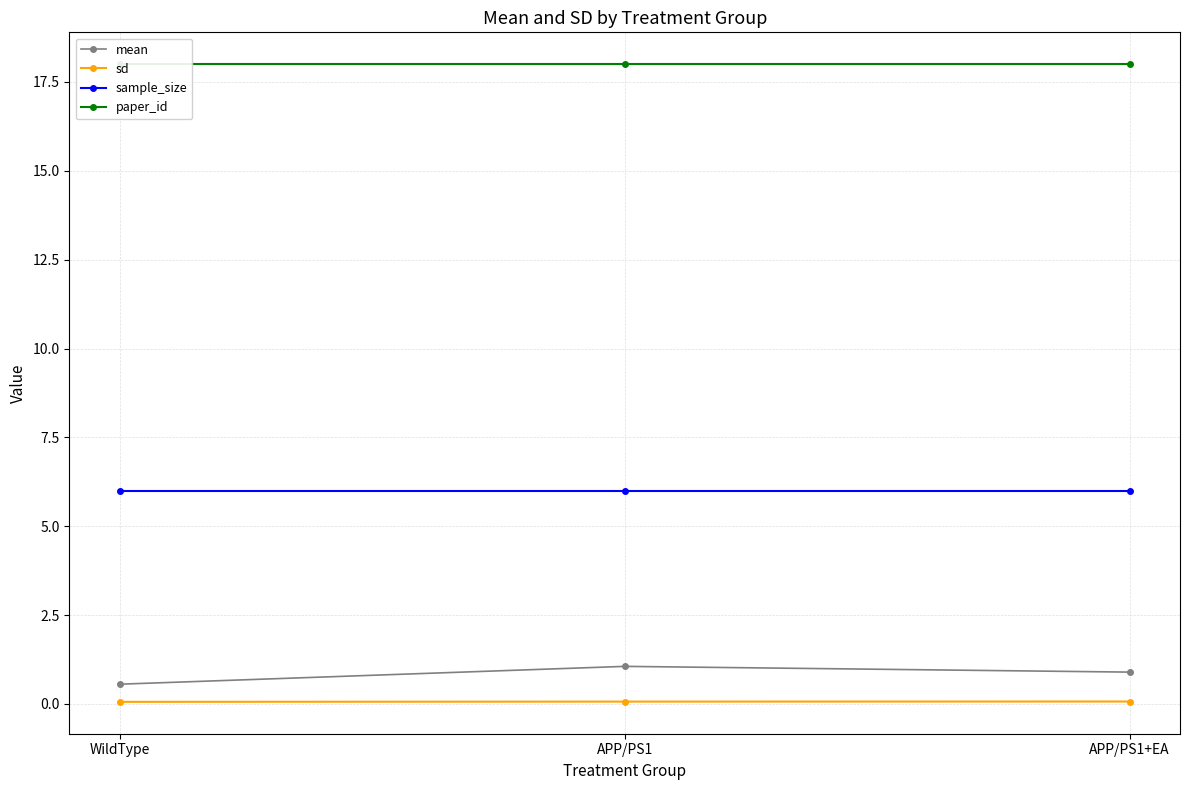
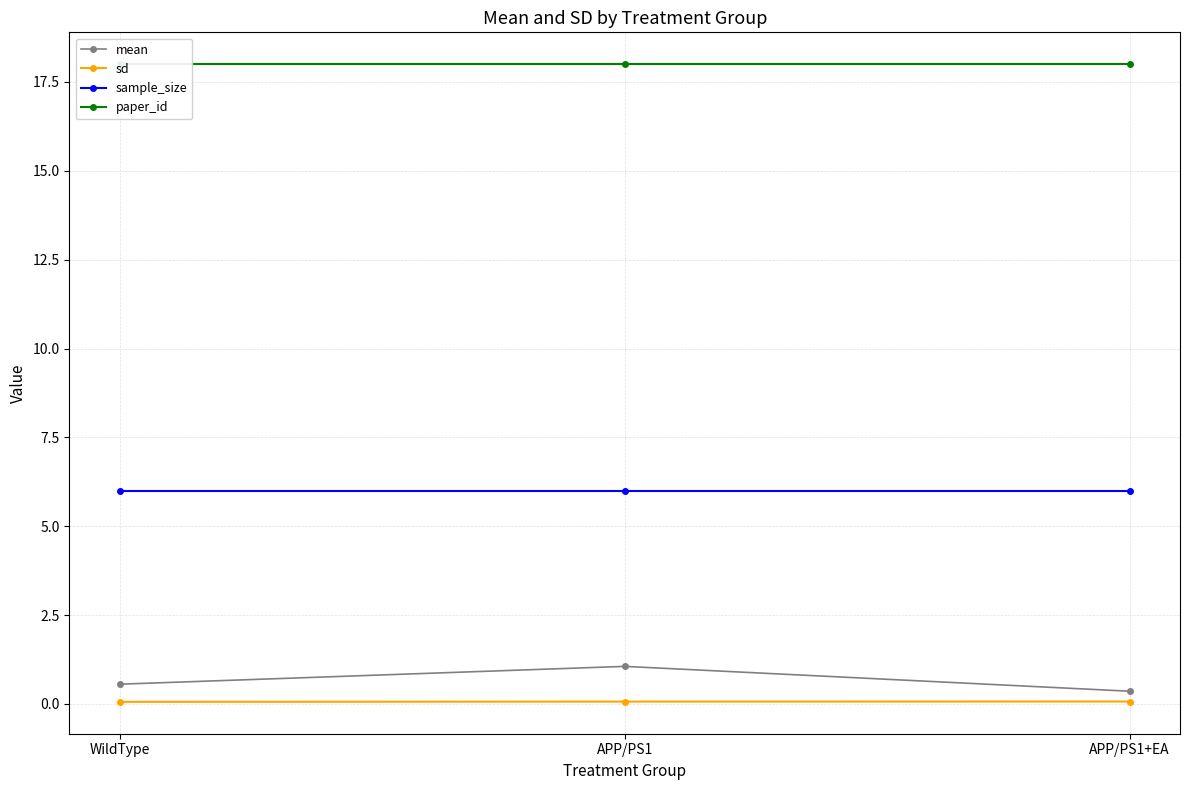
  {
    "mean": {
      "WildType": 0.6,
      "APP/PS1": 1.1,
-     "APP/PS1+EA": 0.9
+     "APP/PS1+EA": 0.4
    },
    "sd": {
      "WildType": 0.1,
      "APP/PS1": 0.1,
      "APP/PS1+EA": 0.1
    },
    "sample_size": {
      "WildType": 6.0,
      "APP/PS1": 6.0,
      "APP/PS1+EA": 6.0
    },
    "paper_id": {
      "APP/PS1": 18.0,
      "APP/PS1+EA": 18.0
    }
  }
